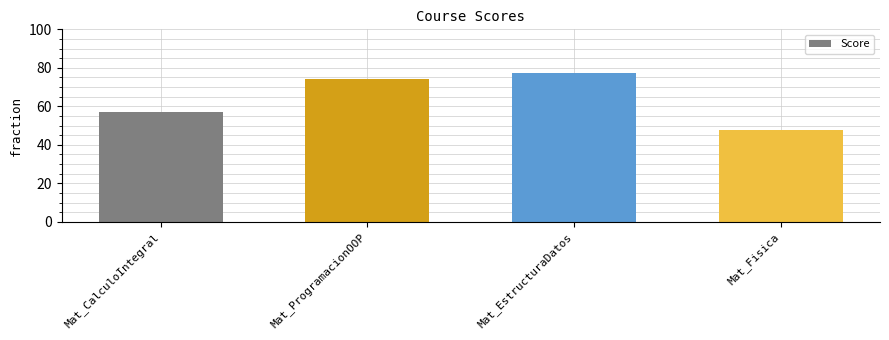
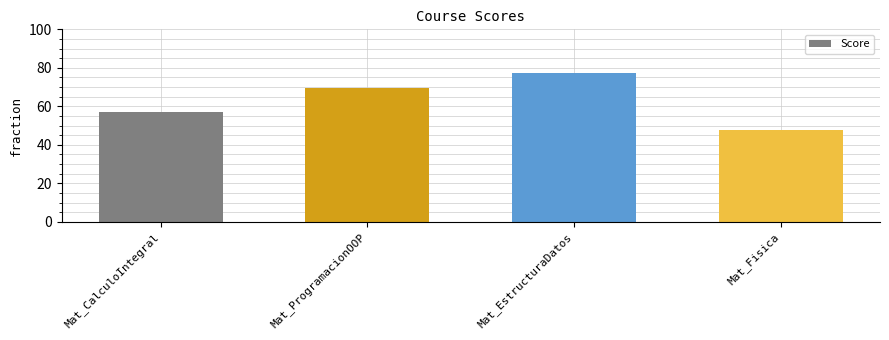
  {
    "Mat_CalculoIntegral": 57,
-   "Mat_ProgramacionOOP": 74,
+   "Mat_ProgramacionOOP": 69,
    "Mat_EstructuraDatos": 77,
    "Mat_Fisica": 48
  }
